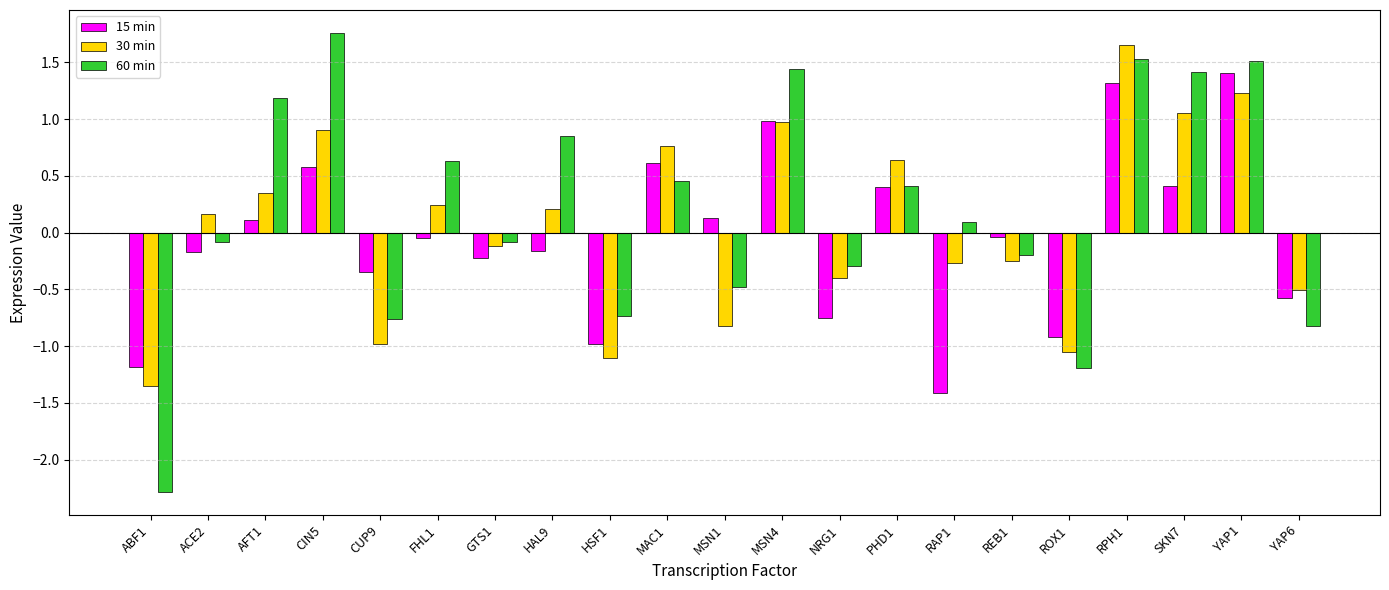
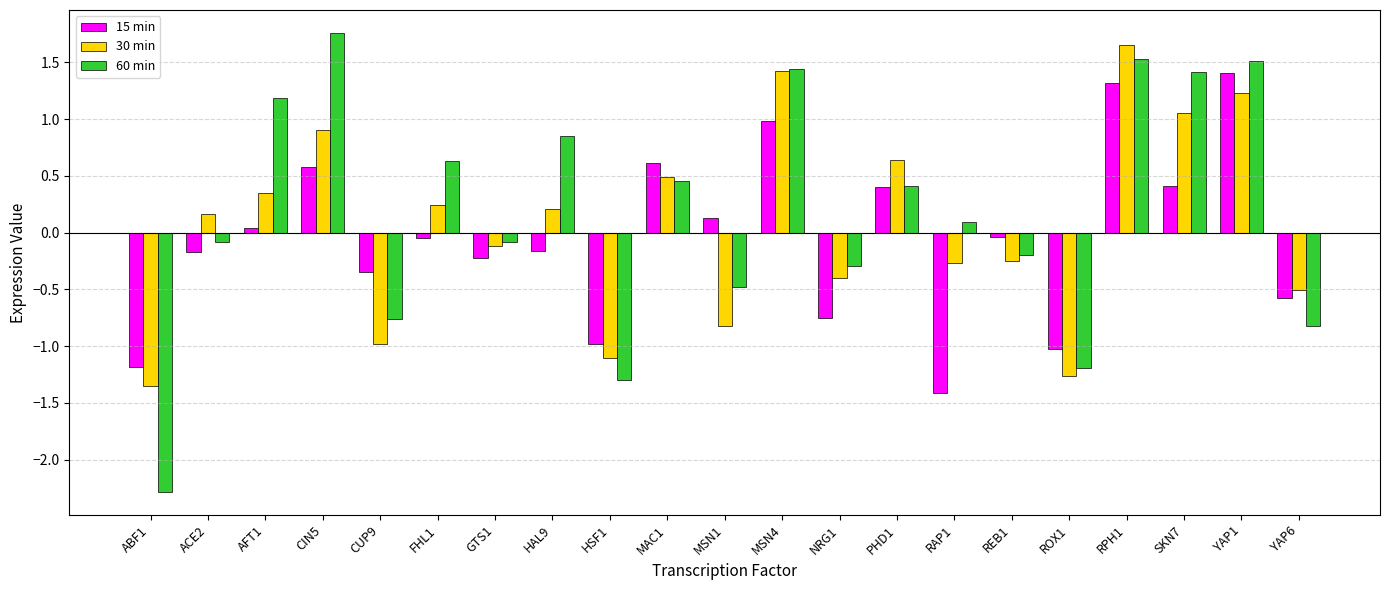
  {
    "15 min": {
      "ABF1": -1.18,
      "ACE2": -0.17,
-     "AFT1": 0.11,
+     "AFT1": 0.04,
      "CIN5": 0.57,
      "CUP9": -0.35,
      "FHL1": -0.04,
      "GTS1": -0.22,
      "HAL9": -0.16,
      "HSF1": -0.98,
      "MAC1": 0.61,
      "MSN1": 0.12,
      "MSN4": 0.98,
      "NRG1": -0.75,
      "PHD1": 0.40,
      "RAP1": -1.41,
      "REB1": -0.04,
-     "ROX1": -0.92,
+     "ROX1": -1.03,
      "RPH1": 1.32,
      "SKN7": 0.41,
      "YAP1": 1.40,
      "YAP6": -0.58
    },
    "30 min": {
      "ABF1": -1.36,
      "ACE2": 0.16,
      "AFT1": 0.35,
      "CIN5": 0.90,
      "CUP9": -0.98,
      "FHL1": 0.24,
      "GTS1": -0.12,
      "HAL9": 0.21,
      "HSF1": -1.10,
-     "MAC1": 0.76,
+     "MAC1": 0.49,
      "MSN1": -0.82,
-     "MSN4": 0.98,
+     "MSN4": 1.42,
      "NRG1": -0.40,
      "PHD1": 0.64,
      "RAP1": -0.27,
      "REB1": -0.25,
-     "ROX1": -1.05,
+     "ROX1": -1.26,
      "RPH1": 1.66,
      "SKN7": 1.05,
      "YAP1": 1.23,
      "YAP6": -0.51
    },
    "60 min": {
      "ABF1": -2.28,
      "ACE2": -0.08,
      "AFT1": 1.18,
      "CIN5": 1.76,
      "CUP9": -0.76,
      "FHL1": 0.63,
      "GTS1": -0.09,
      "HAL9": 0.85,
-     "HSF1": -0.73,
+     "HSF1": -1.30,
      "MAC1": 0.45,
      "MSN1": -0.48,
      "MSN4": 1.44,
      "NRG1": -0.29,
      "PHD1": 0.41,
      "RAP1": 0.09,
      "REB1": -0.20,
      "ROX1": -1.19,
      "RPH1": 1.53,
      "SKN7": 1.42,
      "YAP1": 1.51,
      "YAP6": -0.82
    }
  }
